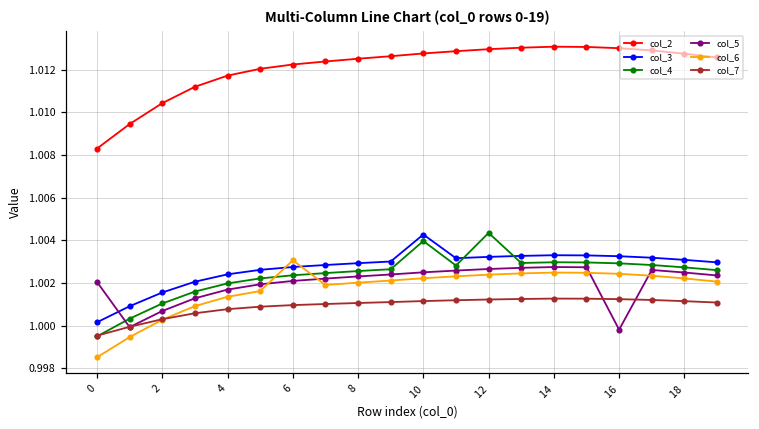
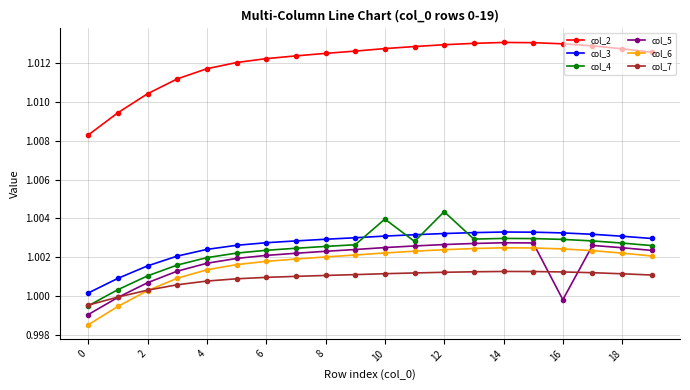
  {
    "col_2": {
      "0": 1.0083,
      "2": 1.0104,
      "4": 1.0117,
      "6": 1.0122,
      "8": 1.0125,
      "10": 1.0128,
      "12": 1.0130,
      "14": 1.0131,
      "16": 1.0130
    },
    "col_3": {
      "0": 1.0002,
      "2": 1.0015,
      "4": 1.0024,
      "6": 1.0027,
      "8": 1.0029,
-     "10": 1.0043,
+     "10": 1.0031,
      "12": 1.0032,
      "14": 1.0033,
      "16": 1.0033,
      "18": 1.0031
    },
    "col_4": {
      "2": 1.0010,
      "4": 1.0020,
      "6": 1.0024,
      "8": 1.0026,
      "10": 1.0040,
      "12": 1.0043,
      "14": 1.0030,
      "16": 1.0029,
      "18": 1.0027
    },
    "col_5": {
-     "0": 1.0020,
+     "0": 0.9990,
      "2": 1.0007,
      "4": 1.0017,
      "6": 1.0021,
      "8": 1.0023,
      "10": 1.0025,
      "12": 1.0027,
      "14": 1.0027,
      "16": 0.9998,
      "18": 1.0025
    },
    "col_6": {
      "0": 0.9985,
      "4": 1.0013,
-     "6": 1.0031,
+     "6": 1.0018,
      "8": 1.0020,
      "10": 1.0022,
      "12": 1.0024,
      "14": 1.0025,
      "16": 1.0024,
      "18": 1.0022
    },
    "col_7": {
      "4": 1.0008,
      "6": 1.0010,
      "8": 1.0011,
      "10": 1.0011,
      "12": 1.0012,
      "14": 1.0013,
      "16": 1.0012,
      "18": 1.0011
    }
  }
